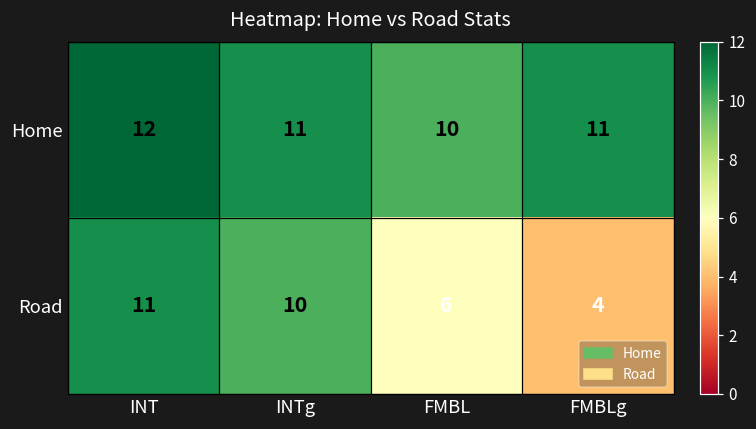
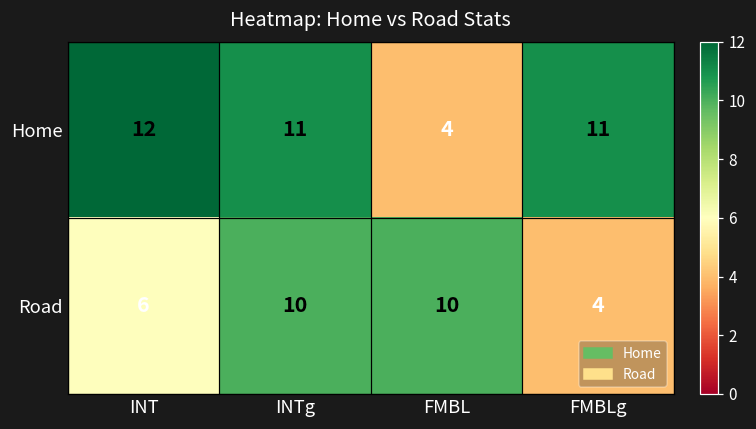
  {
    "Home": {
      "INT": 12,
      "INTg": 11,
-     "FMBL": 10,
+     "FMBL": 4,
      "FMBLg": 11
    },
    "Road": {
-     "INT": 11,
+     "INT": 6,
      "INTg": 10,
-     "FMBL": 6,
+     "FMBL": 10,
      "FMBLg": 4
    }
  }
